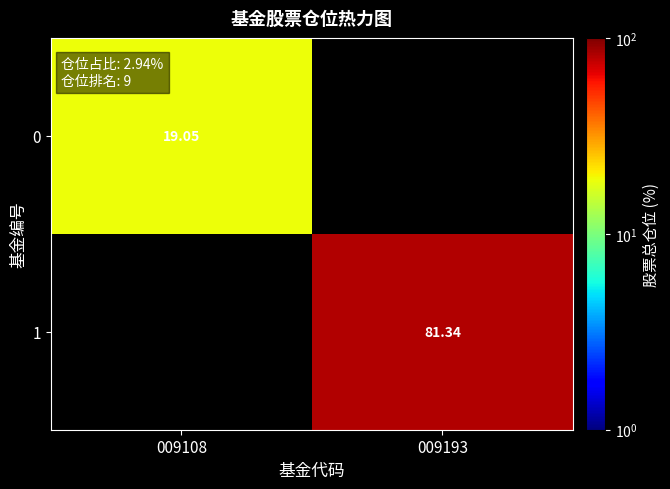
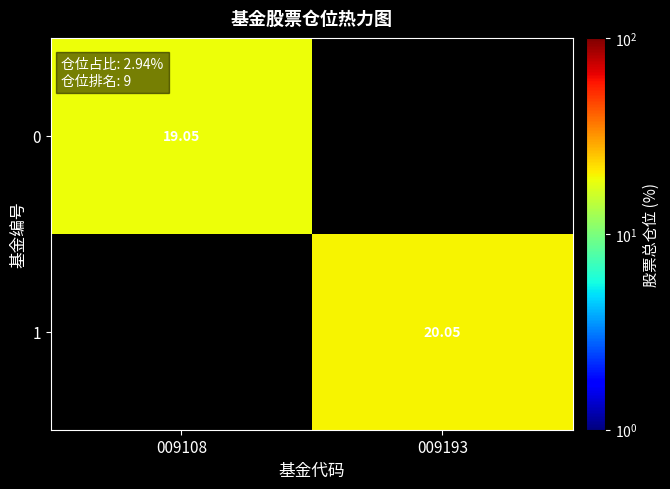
  {
    "0": {
      "009108": 19.05
    },
    "1": {
-     "009193": 81.34
+     "009193": 20.05
    }
  }
